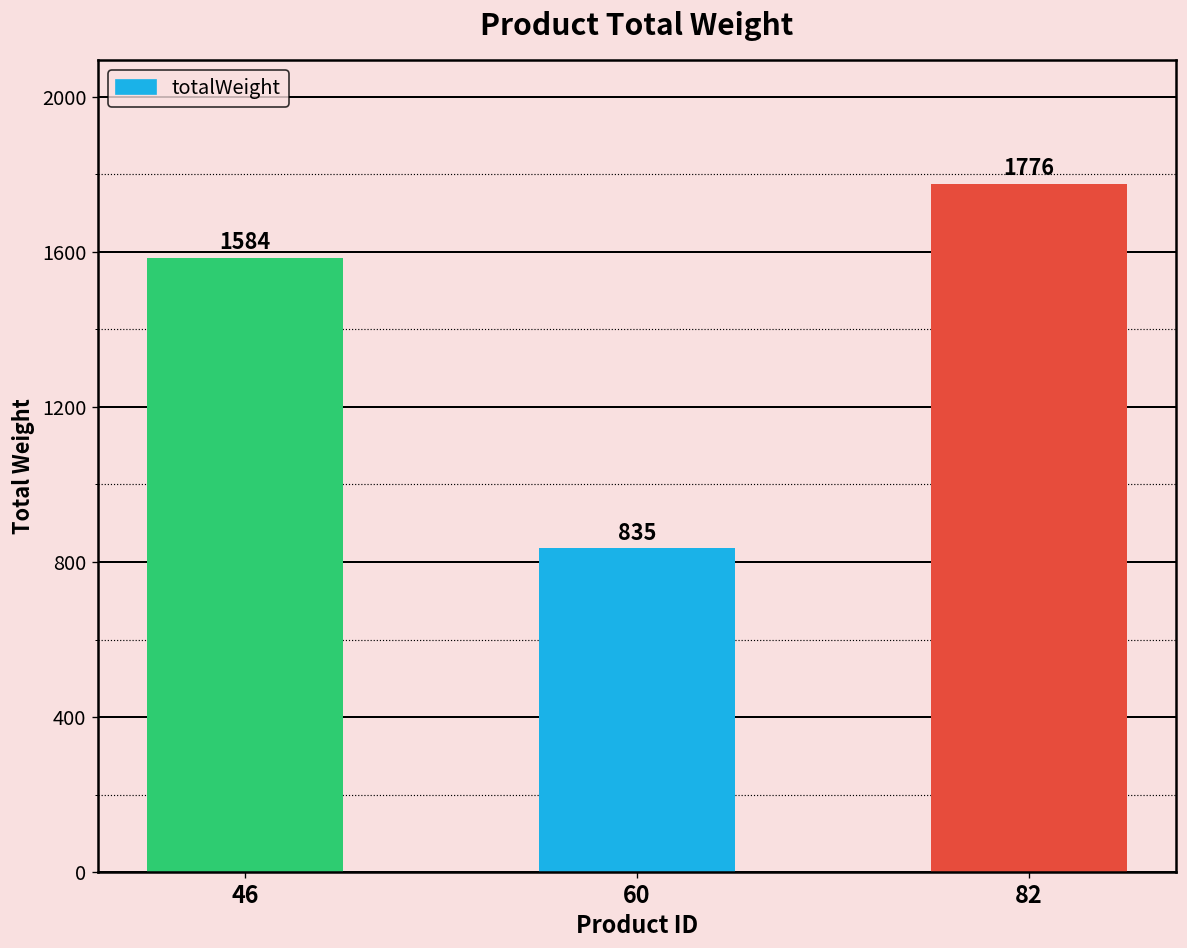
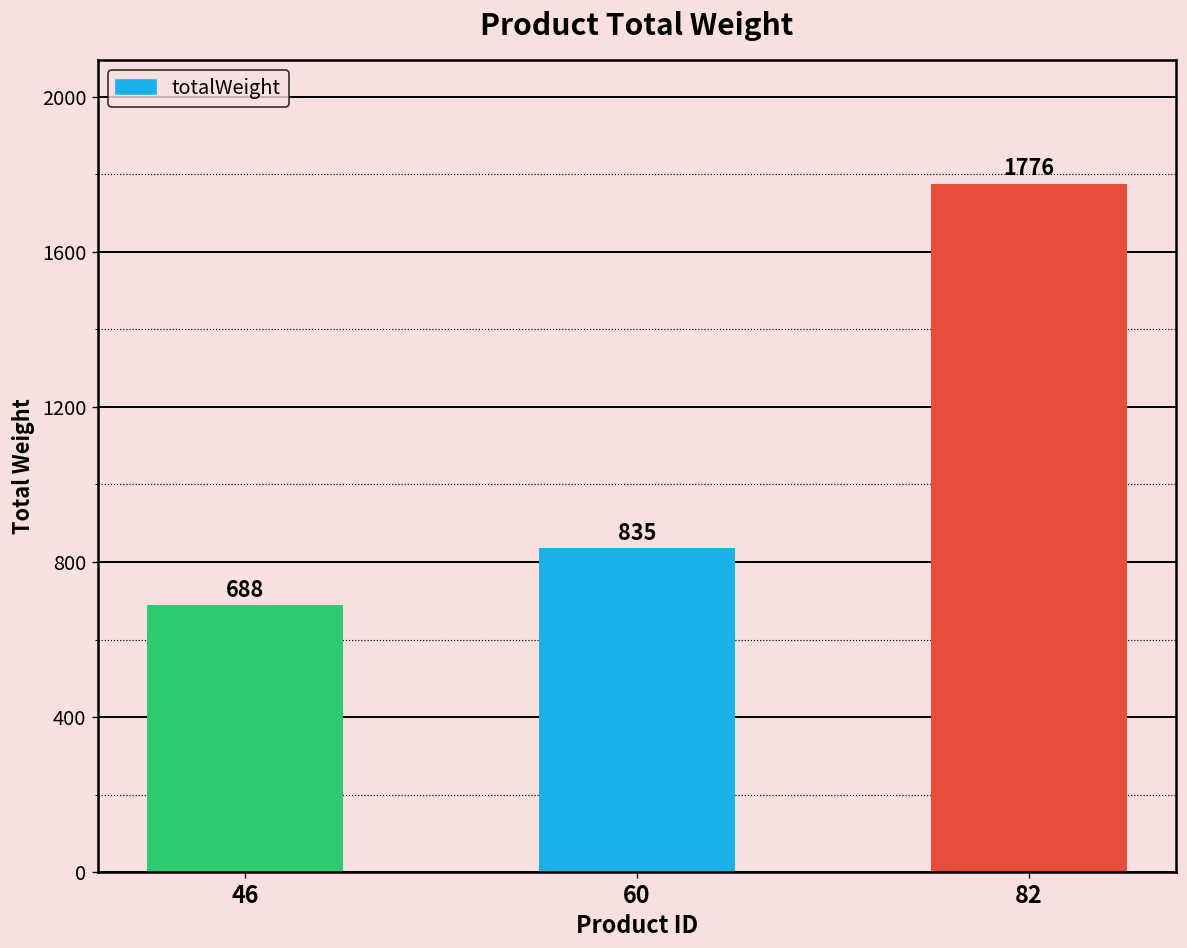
  {
-   "46": 1584,
+   "46": 688,
    "60": 835,
    "82": 1776
  }
